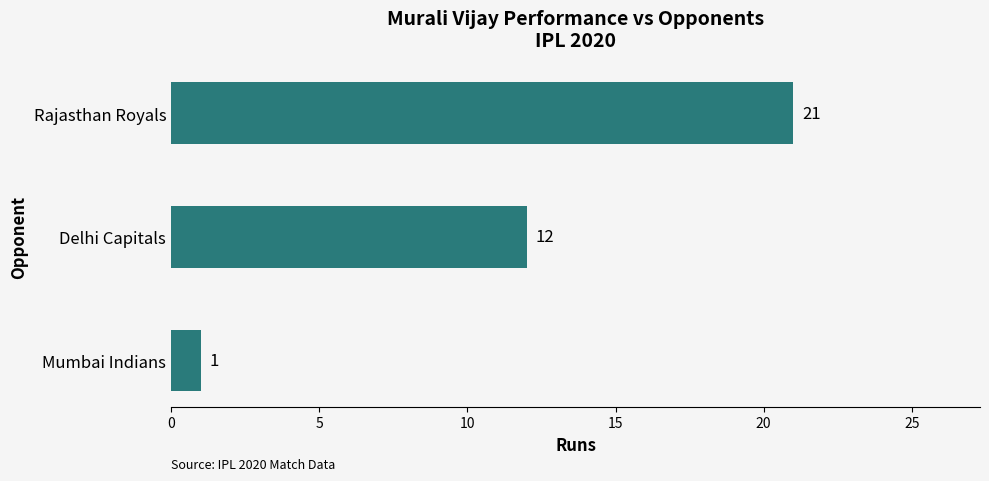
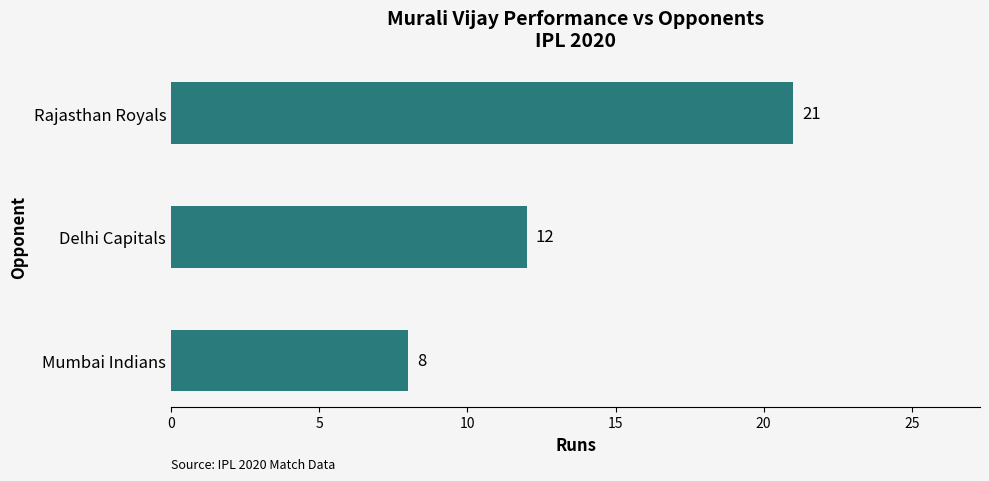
  {
    "Rajasthan Royals": 21,
    "Delhi Capitals": 12,
-   "Mumbai Indians": 1
+   "Mumbai Indians": 8
  }
